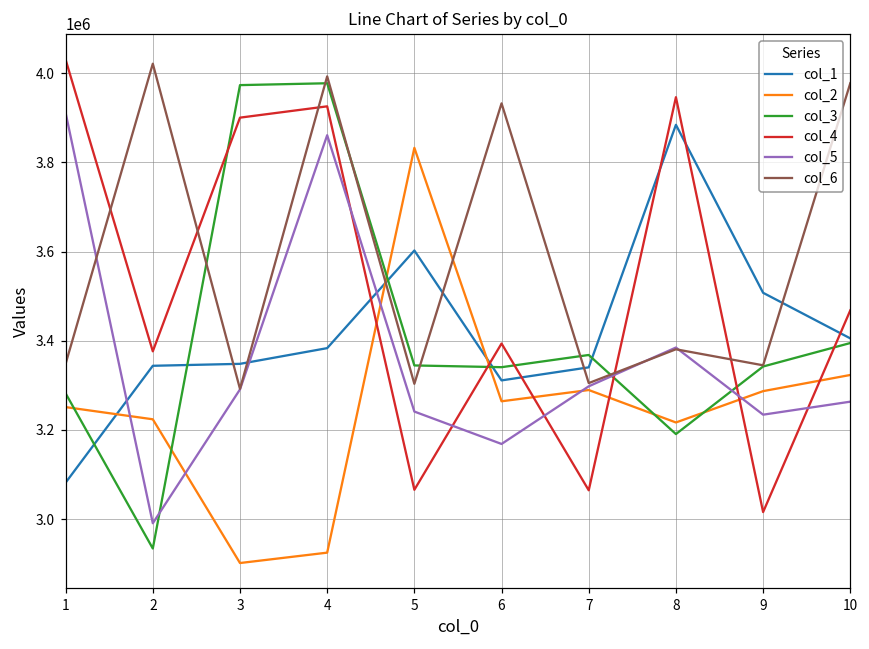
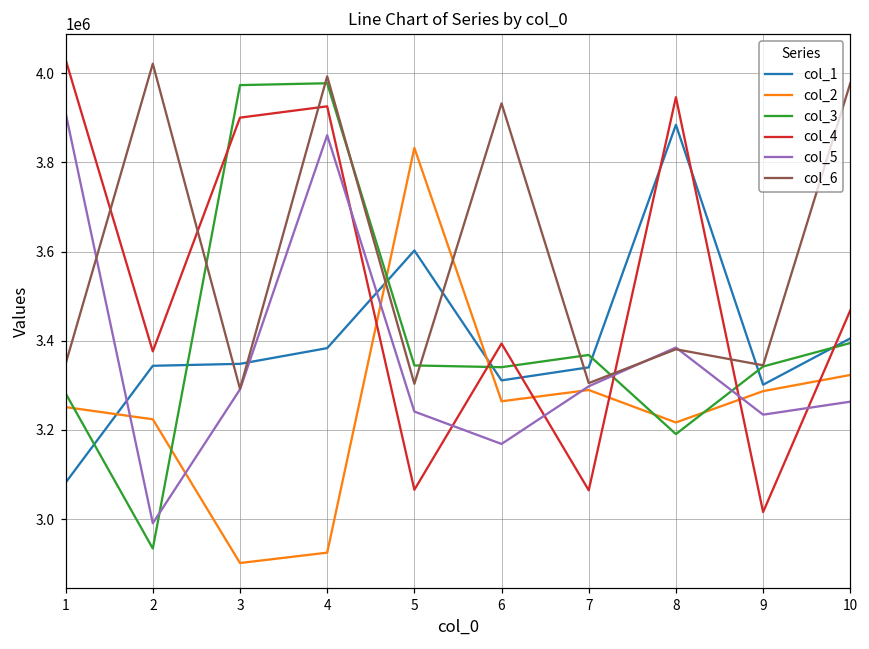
  {
    "col_1": {
      "1": 3080000,
      "2": 3340000,
      "3": 3350000,
      "4": 3380000,
      "5": 3600000,
      "6": 3310000,
      "7": 3340000,
      "8": 3880000,
-     "9": 3510000,
+     "9": 3300000,
      "10": 3410000
    },
    "col_2": {
      "1": 3250000,
      "2": 3220000,
      "3": 2900000,
      "4": 2920000,
      "5": 3830000,
      "6": 3260000,
      "7": 3290000,
      "8": 3220000,
      "9": 3290000,
      "10": 3320000
    },
    "col_3": {
      "1": 3280000,
      "2": 2930000,
      "3": 3970000,
      "4": 3980000,
      "5": 3340000,
      "6": 3340000,
      "7": 3370000,
      "8": 3190000,
      "10": 3400000
    },
    "col_4": {
      "1": 4030000,
      "2": 3380000,
      "3": 3900000,
      "4": 3930000,
      "5": 3070000,
      "6": 3390000,
      "7": 3060000,
      "8": 3950000,
      "9": 3020000,
      "10": 3470000
    },
    "col_5": {
      "1": 3910000,
      "2": 2990000,
      "4": 3860000,
      "5": 3240000,
      "6": 3170000,
      "7": 3300000,
      "9": 3230000,
      "10": 3260000
    },
    "col_6": {
      "1": 3350000,
      "2": 4020000,
      "4": 3990000,
      "5": 3300000,
      "6": 3930000,
      "7": 3310000,
      "10": 3980000
    }
  }
